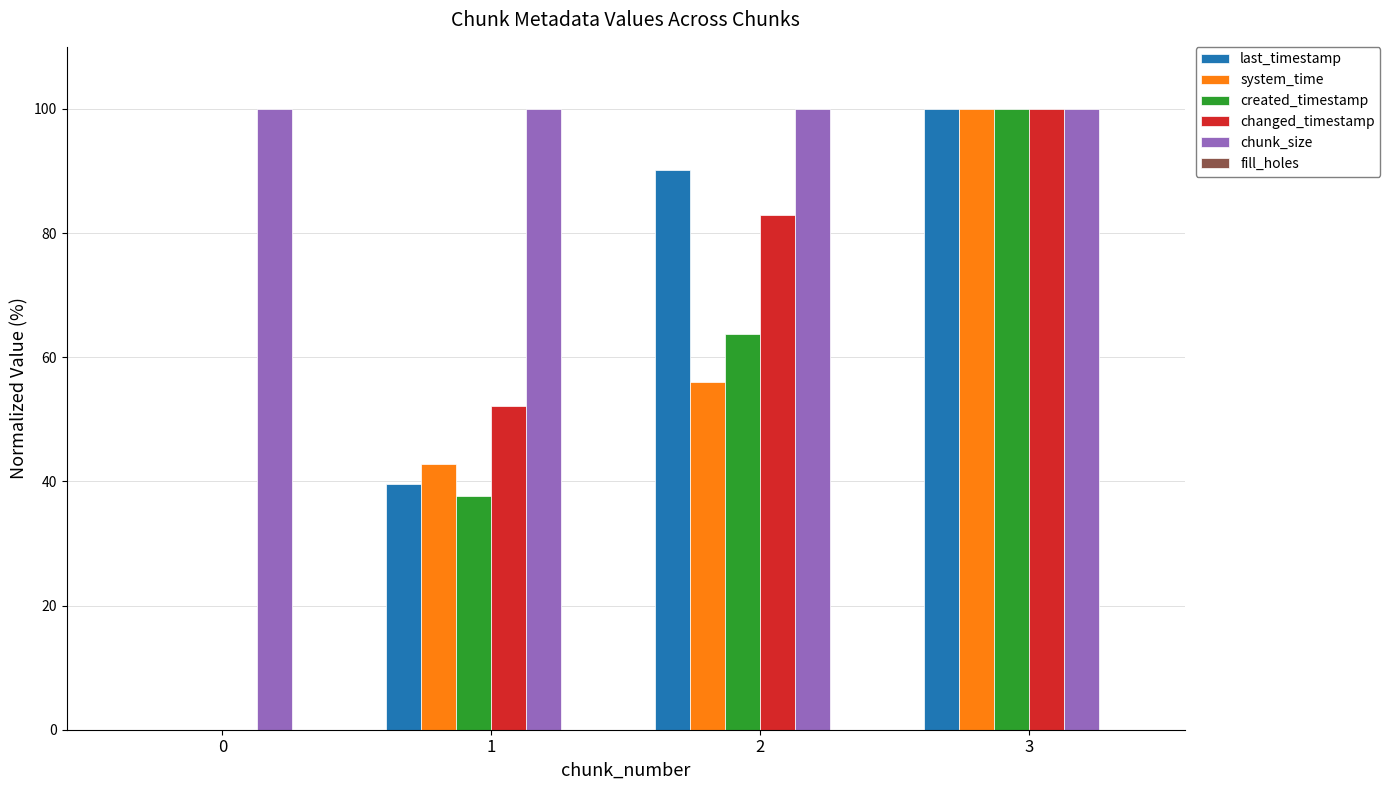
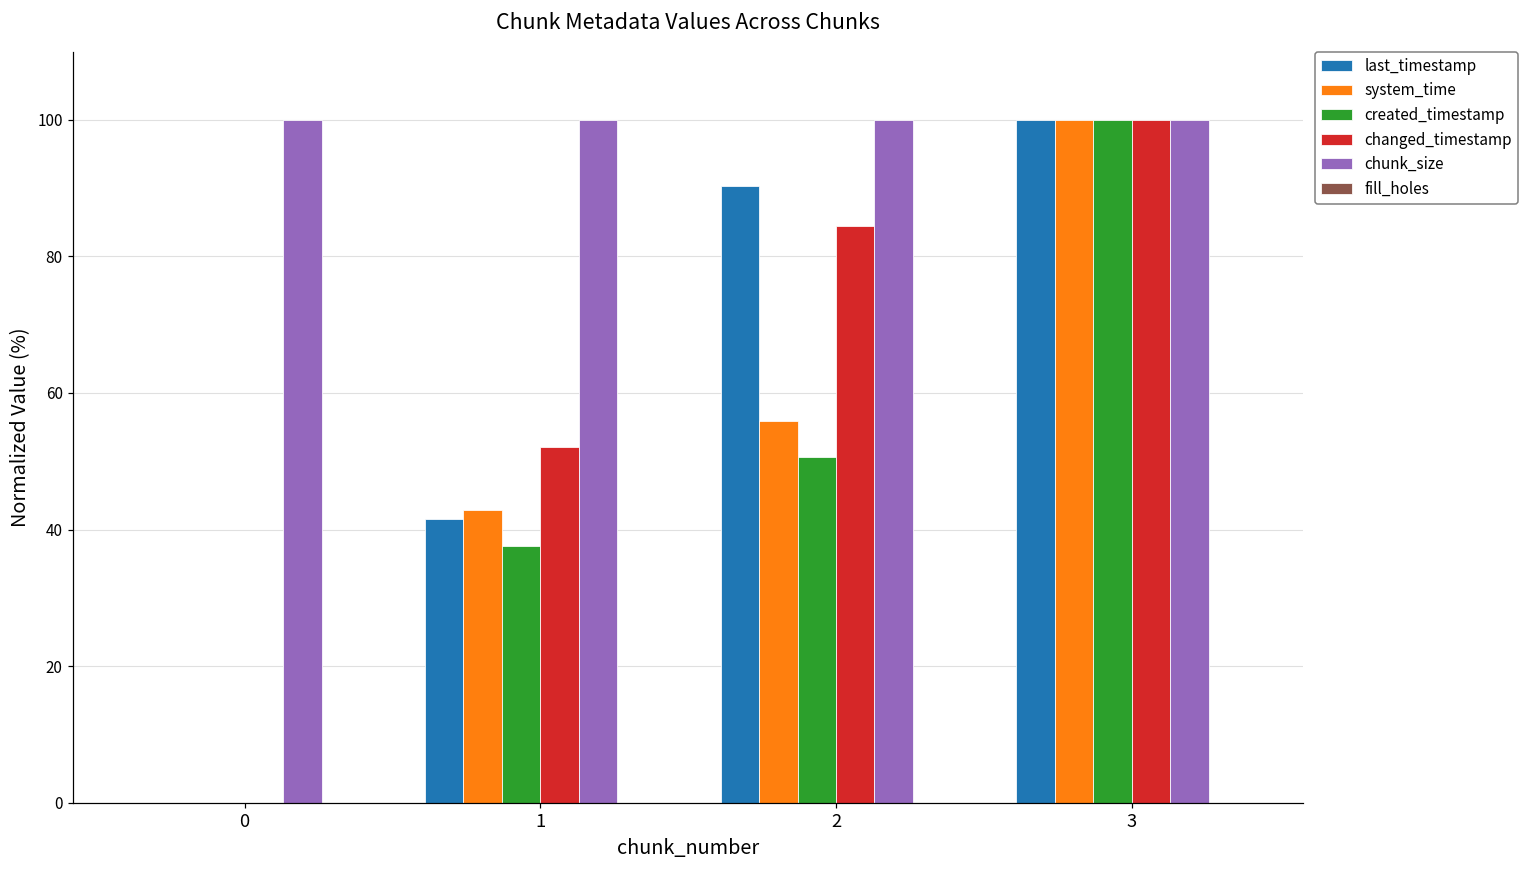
  {
    "last_timestamp": {
      "0": 0,
-     "1": 40,
+     "1": 42,
      "2": 90,
      "3": 100
    },
    "system_time": {
      "0": 0,
      "1": 43,
      "2": 56,
      "3": 100
    },
    "created_timestamp": {
      "0": 0,
      "1": 38,
-     "2": 64,
+     "2": 51,
      "3": 100
    },
    "changed_timestamp": {
      "0": 0,
      "1": 52,
-     "2": 83,
+     "2": 84,
      "3": 100
    },
    "chunk_size": {
      "0": 100,
      "1": 100,
      "2": 100,
      "3": 100
    },
    "fill_holes": {
      "0": 0,
      "1": 0,
      "2": 0,
      "3": 0
    }
  }
